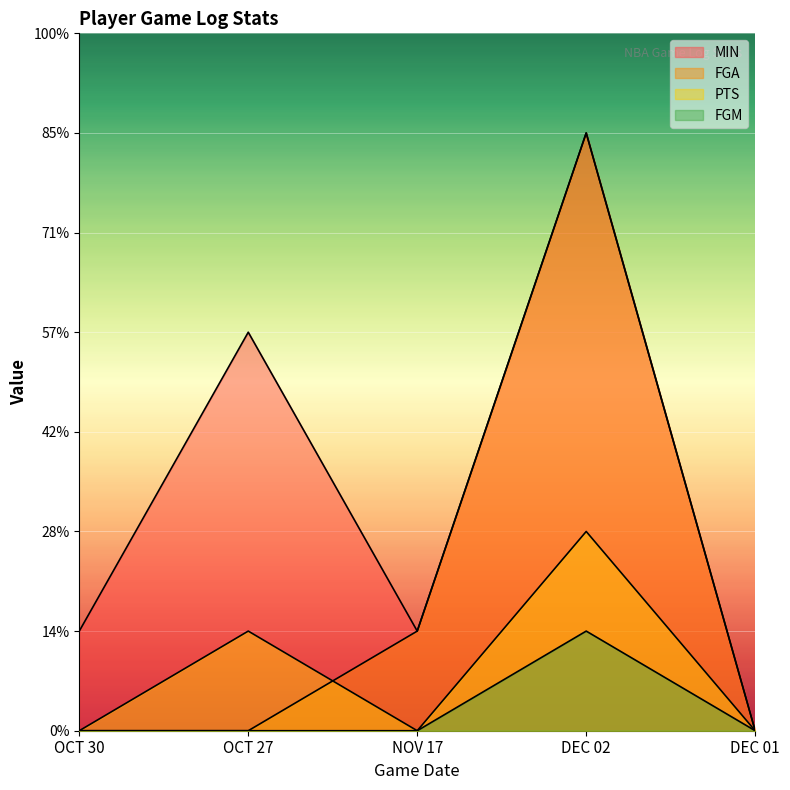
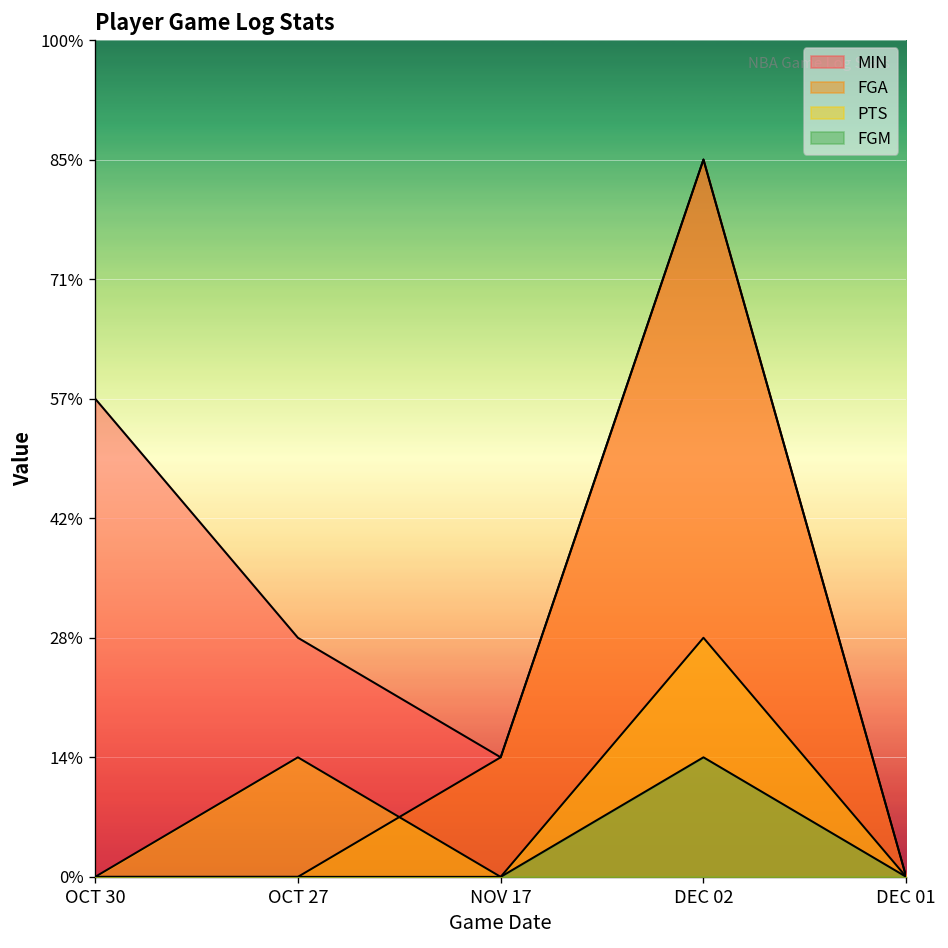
  {
    "MIN": {
-     "OCT 30": "14%",
-     "OCT 27": "57%"
+     "OCT 30": "57%",
+     "OCT 27": "29%"
    },
    "FGM": {
      "DEC 02": "14%"
    }
  }
